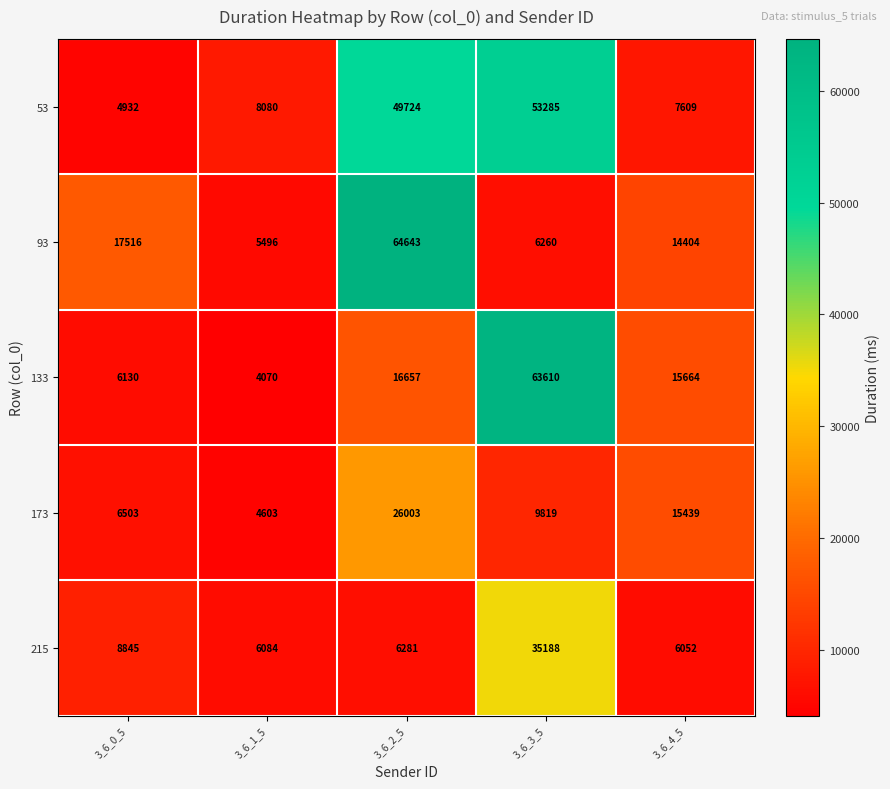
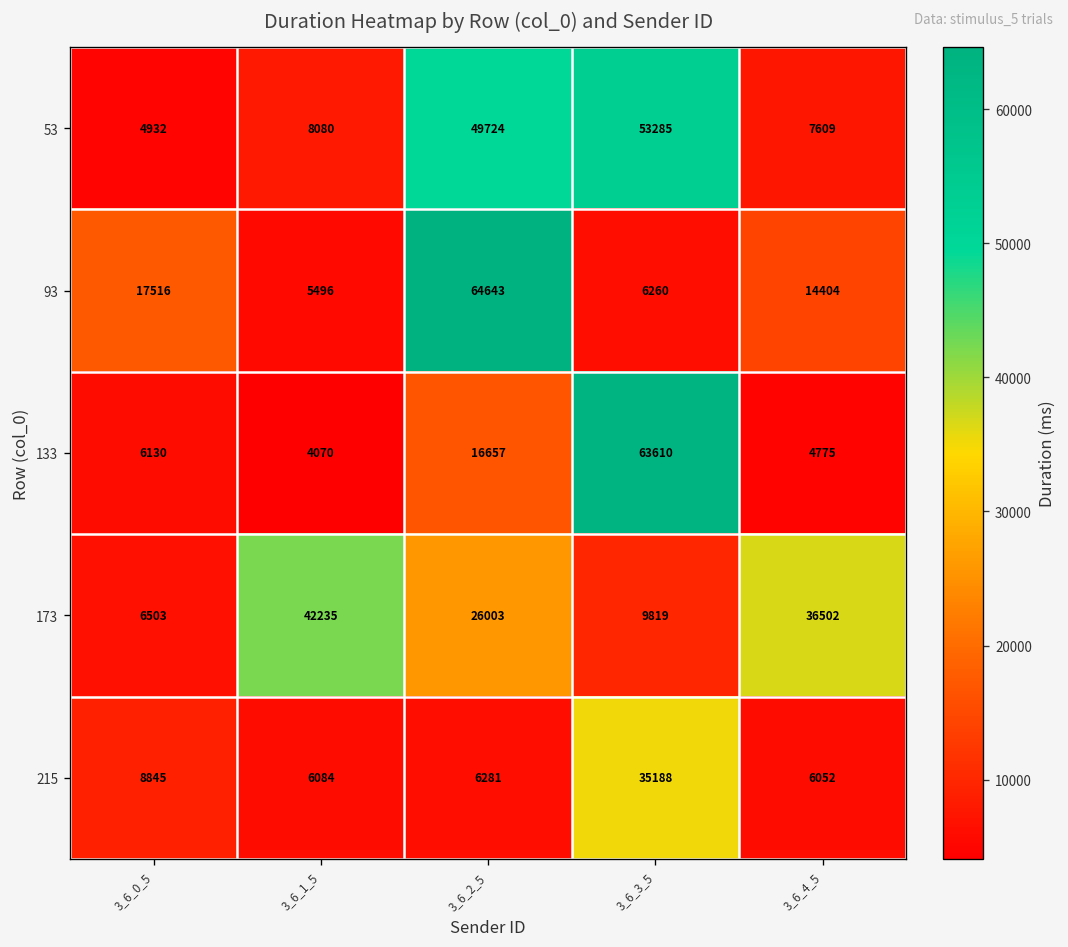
  {
    "53": {
      "3_6_0_5": 4932,
      "3_6_1_5": 8080,
      "3_6_2_5": 49724,
      "3_6_3_5": 53285,
      "3_6_4_5": 7609
    },
    "93": {
      "3_6_0_5": 17516,
      "3_6_1_5": 5496,
      "3_6_2_5": 64643,
      "3_6_3_5": 6260,
      "3_6_4_5": 14404
    },
    "133": {
      "3_6_0_5": 6130,
      "3_6_1_5": 4070,
      "3_6_2_5": 16657,
      "3_6_3_5": 63610,
-     "3_6_4_5": 15664
+     "3_6_4_5": 4775
    },
    "173": {
      "3_6_0_5": 6503,
-     "3_6_1_5": 4603,
+     "3_6_1_5": 42235,
      "3_6_2_5": 26003,
      "3_6_3_5": 9819,
-     "3_6_4_5": 15439
+     "3_6_4_5": 36502
    },
    "215": {
      "3_6_0_5": 8845,
      "3_6_1_5": 6084,
      "3_6_2_5": 6281,
      "3_6_3_5": 35188,
      "3_6_4_5": 6052
    }
  }
